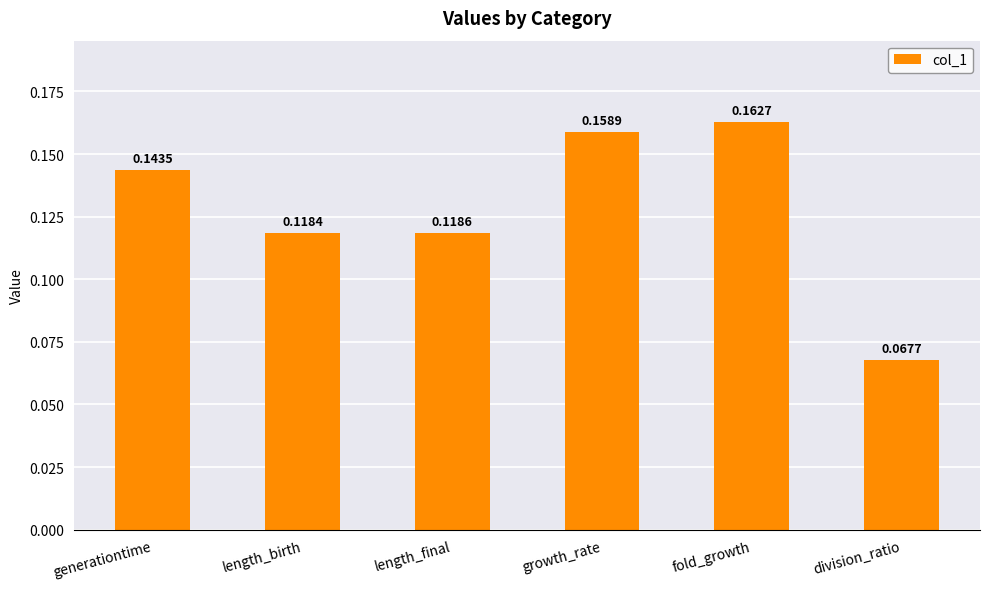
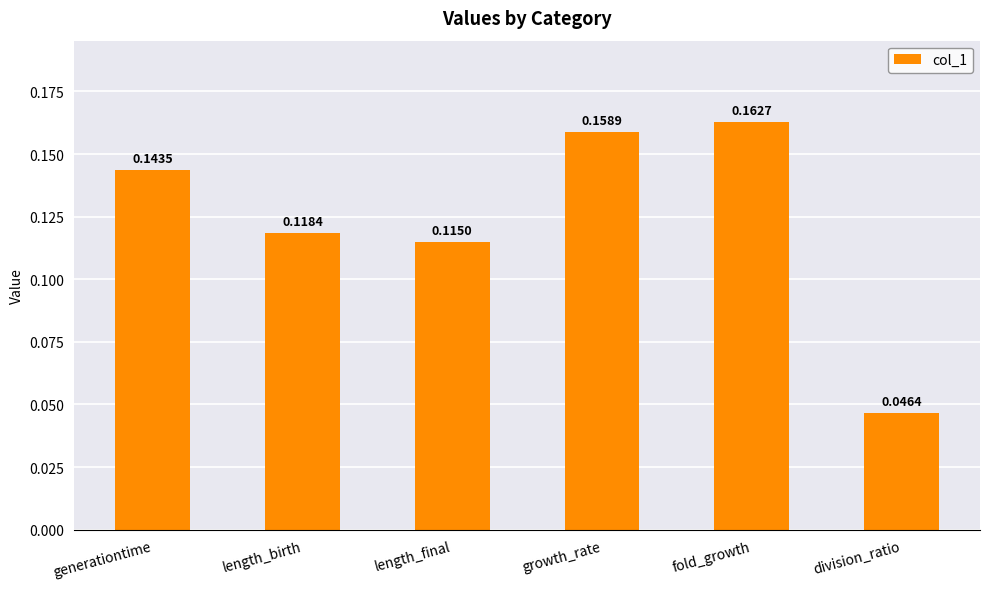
  {
    "generationtime": 0.1435,
    "length_birth": 0.1184,
-   "length_final": 0.1186,
+   "length_final": 0.1150,
    "growth_rate": 0.1589,
    "fold_growth": 0.1627,
-   "division_ratio": 0.0677
+   "division_ratio": 0.0464
  }
